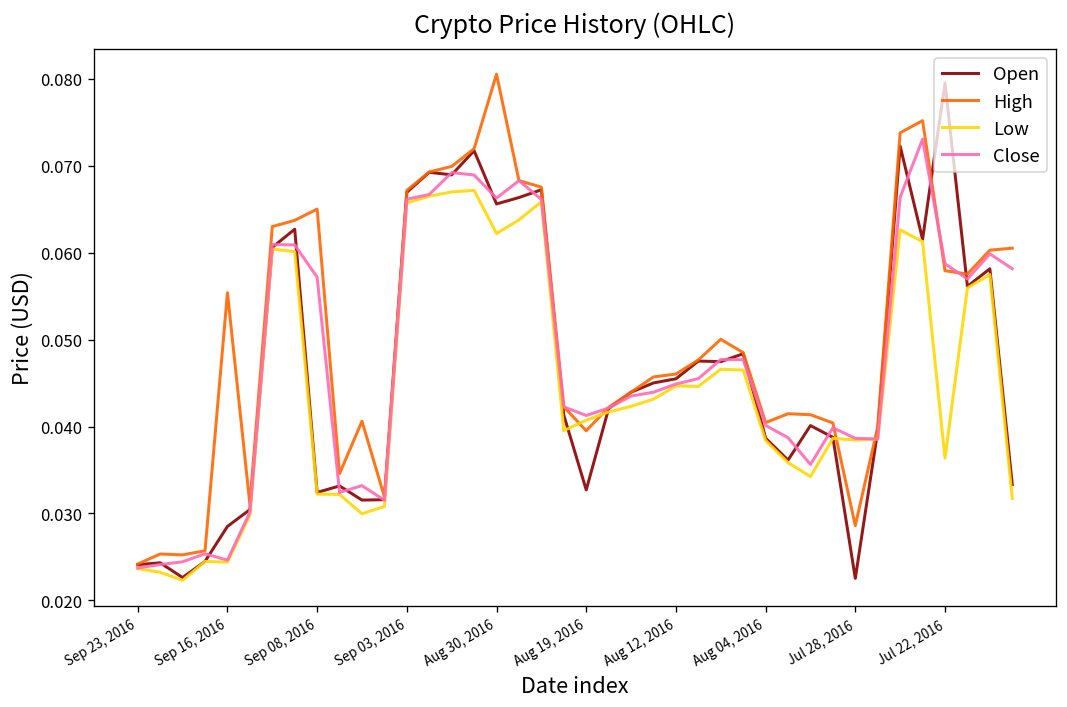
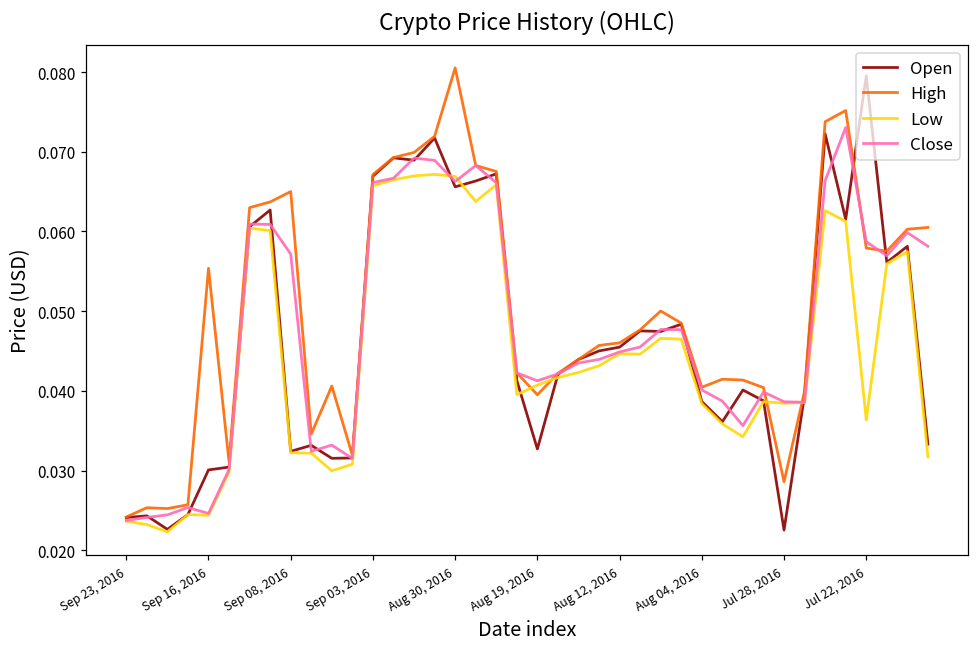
  {
    "Open": {
-     "Sep 16, 2016": 0.029,
+     "Sep 16, 2016": 0.030,
      "Aug 30, 2016": 0.066,
      "Aug 19, 2016": 0.033,
      "Aug 12, 2016": 0.045,
      "Jul 28, 2016": 0.023
    },
    "High": {
      "Sep 16, 2016": 0.055,
      "Sep 08, 2016": 0.065,
      "Aug 30, 2016": 0.081,
      "Aug 19, 2016": 0.040,
      "Aug 12, 2016": 0.046,
      "Jul 28, 2016": 0.029,
      "Jul 22, 2016": 0.058
    },
    "Low": {
      "Sep 03, 2016": 0.066,
-     "Aug 30, 2016": 0.062,
+     "Aug 30, 2016": 0.067,
      "Aug 19, 2016": 0.041,
      "Jul 22, 2016": 0.036
    },
    "Close": {
      "Sep 08, 2016": 0.057,
      "Sep 03, 2016": 0.066,
      "Aug 30, 2016": 0.066,
      "Aug 19, 2016": 0.041,
      "Jul 22, 2016": 0.059
    }
  }
